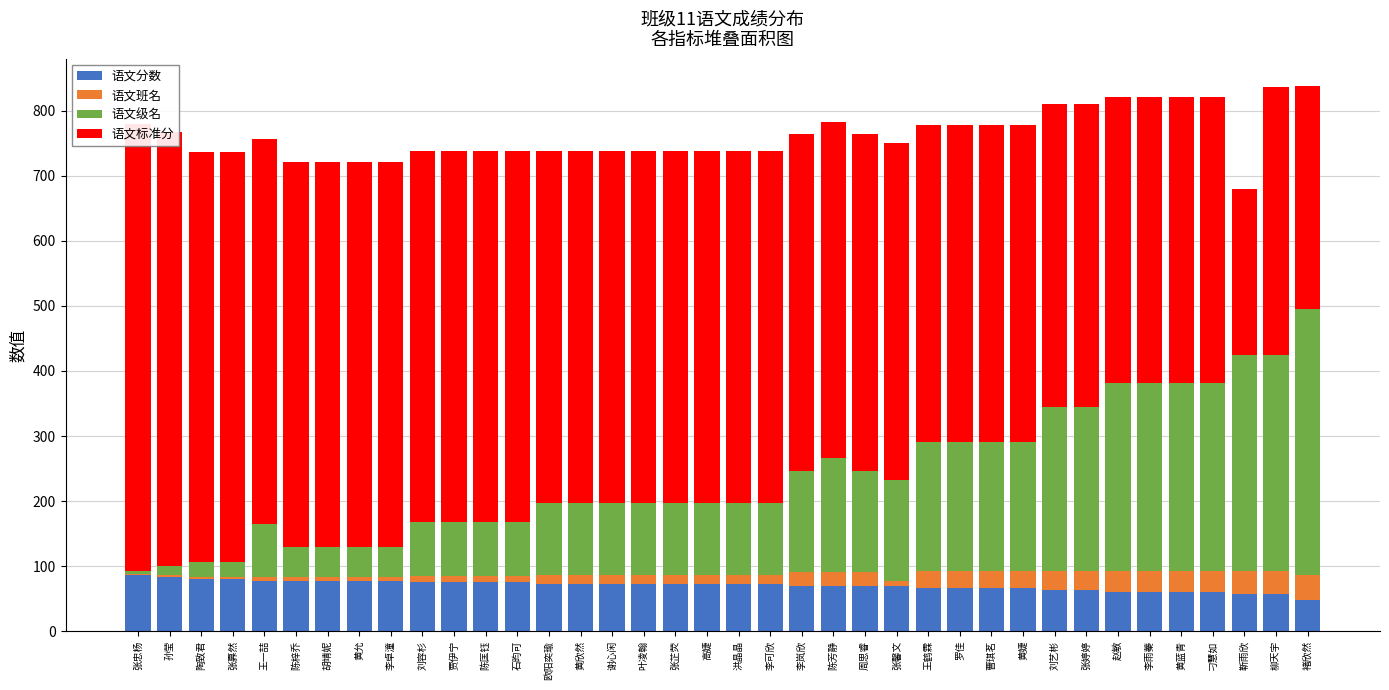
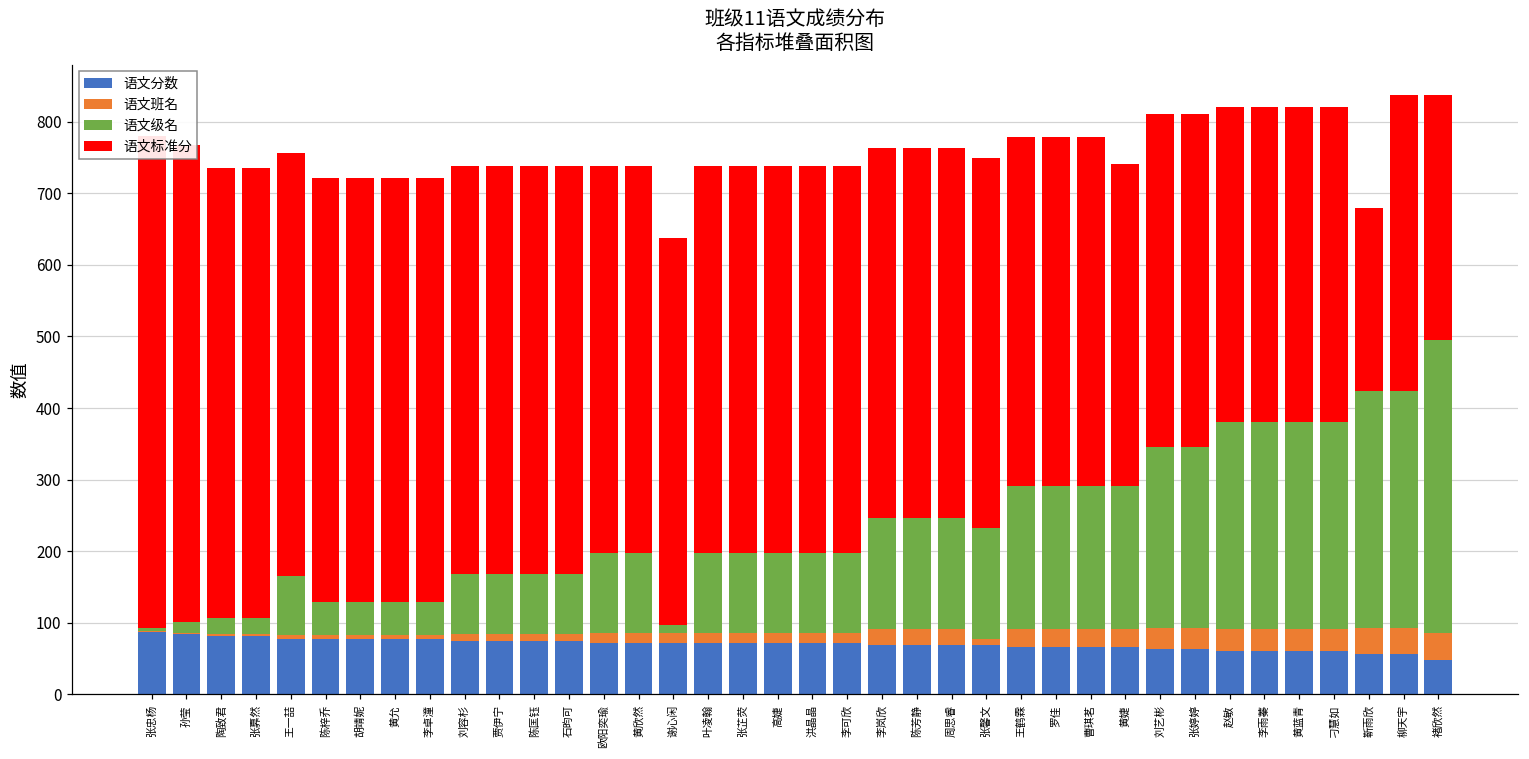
  {
    "语文分数": {
      "张忠杨": 90,
      "孙莹": 80,
      "陶致君": 80,
      "张奡然": 80,
      "王一喆": 80,
      "陈梓乔": 80,
      "胡靖妮": 80,
      "黄允": 80,
      "李卓潼": 80,
      "刘容杉": 80,
      "贾伊宁": 80,
      "陈匡钰": 80,
      "石昀可": 80,
      "欧阳奕瑜": 70,
      "黄欣然": 70,
      "谢心闲": 70,
      "叶凌翰": 70,
      "张芷荧": 70,
      "高婕": 70,
      "洪晶晶": 70,
      "李可欣": 70,
      "李岚欣": 70,
      "陈芳静": 70,
      "周思睿": 70,
      "张馨文": 70,
      "王鹤霖": 70,
      "罗佳": 70,
      "曹琪茗": 70,
      "黄婕": 70,
      "刘艺彬": 60,
      "张婷婷": 60,
      "赵敏": 60,
      "李雨蓁": 60,
      "黄蓝青": 60,
      "刁慧如": 60,
      "靳雨欣": 60,
      "柳天宇": 60,
      "褚欣然": 50
    },
    "语文班名": {
      "王一喆": 10,
      "陈梓乔": 10,
      "胡靖妮": 10,
      "黄允": 10,
      "李卓潼": 10,
      "刘容杉": 10,
      "贾伊宁": 10,
      "陈匡钰": 10,
      "石昀可": 10,
      "欧阳奕瑜": 10,
      "黄欣然": 10,
      "谢心闲": 10,
      "叶凌翰": 10,
      "张芷荧": 10,
      "高婕": 10,
      "洪晶晶": 10,
      "李可欣": 10,
      "李岚欣": 20,
      "陈芳静": 20,
      "周思睿": 20,
      "张馨文": 10,
      "王鹤霖": 30,
      "罗佳": 30,
      "曹琪茗": 30,
      "黄婕": 30,
      "刘艺彬": 30,
      "张婷婷": 30,
      "赵敏": 30,
      "李雨蓁": 30,
      "黄蓝青": 30,
      "刁慧如": 30,
      "靳雨欣": 40,
      "柳天宇": 40,
      "褚欣然": 40
    },
    "语文级名": {
      "张忠杨": 10,
      "孙莹": 20,
      "陶致君": 20,
      "张奡然": 20,
      "王一喆": 80,
      "陈梓乔": 50,
      "胡靖妮": 50,
      "黄允": 50,
      "李卓潼": 50,
      "刘容杉": 80,
      "贾伊宁": 80,
      "陈匡钰": 80,
      "石昀可": 80,
      "欧阳奕瑜": 110,
      "黄欣然": 110,
-     "谢心闲": 110,
+     "谢心闲": 10,
      "叶凌翰": 110,
      "张芷荧": 110,
      "高婕": 110,
      "洪晶晶": 110,
      "李可欣": 110,
      "李岚欣": 160,
-     "陈芳静": 180,
+     "陈芳静": 160,
      "周思睿": 160,
      "张馨文": 160,
      "王鹤霖": 200,
      "罗佳": 200,
      "曹琪茗": 200,
      "黄婕": 200,
      "刘艺彬": 250,
      "张婷婷": 250,
      "赵敏": 290,
      "李雨蓁": 290,
      "黄蓝青": 290,
      "刁慧如": 290,
      "靳雨欣": 330,
      "柳天宇": 330,
      "褚欣然": 410
    },
    "语文标准分": {
      "陶致君": 630,
      "张奡然": 630,
      "王一喆": 590,
      "陈梓乔": 590,
      "胡靖妮": 590,
      "黄允": 590,
      "李卓潼": 590,
      "刘容杉": 570,
      "贾伊宁": 570,
      "陈匡钰": 570,
      "石昀可": 570,
      "欧阳奕瑜": 540,
      "黄欣然": 540,
      "谢心闲": 540,
      "叶凌翰": 540,
      "张芷荧": 540,
      "高婕": 540,
      "洪晶晶": 540,
      "李可欣": 540,
      "李岚欣": 520,
      "陈芳静": 520,
      "周思睿": 520,
      "张馨文": 520,
      "王鹤霖": 490,
      "罗佳": 490,
      "曹琪茗": 490,
-     "黄婕": 490,
+     "黄婕": 450,
      "刘艺彬": 470,
      "张婷婷": 470,
      "赵敏": 440,
      "李雨蓁": 440,
      "黄蓝青": 440,
      "刁慧如": 440,
      "靳雨欣": 260,
      "柳天宇": 410,
      "褚欣然": 340
    }
  }
